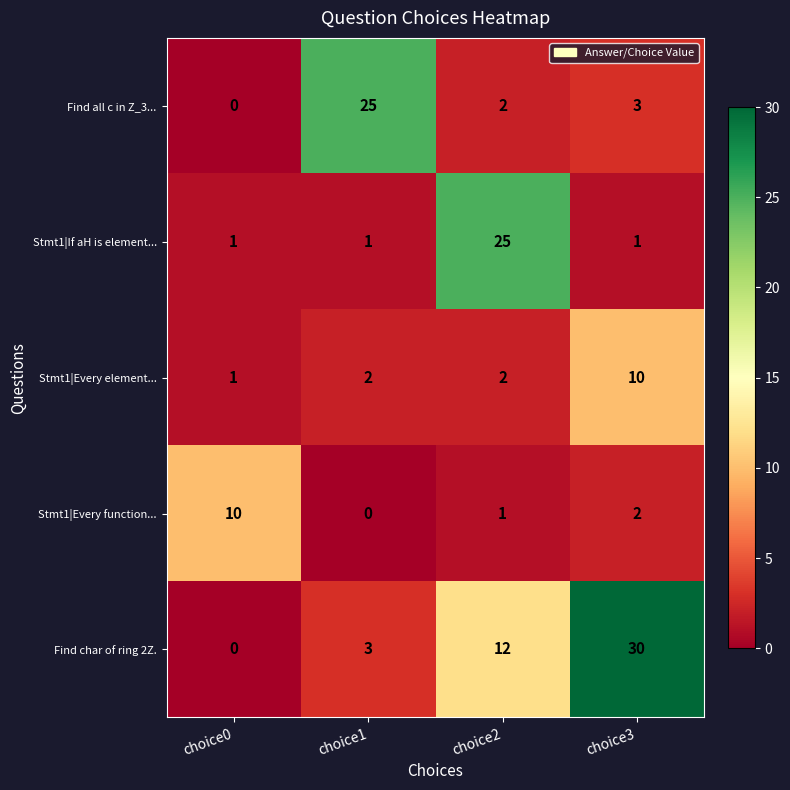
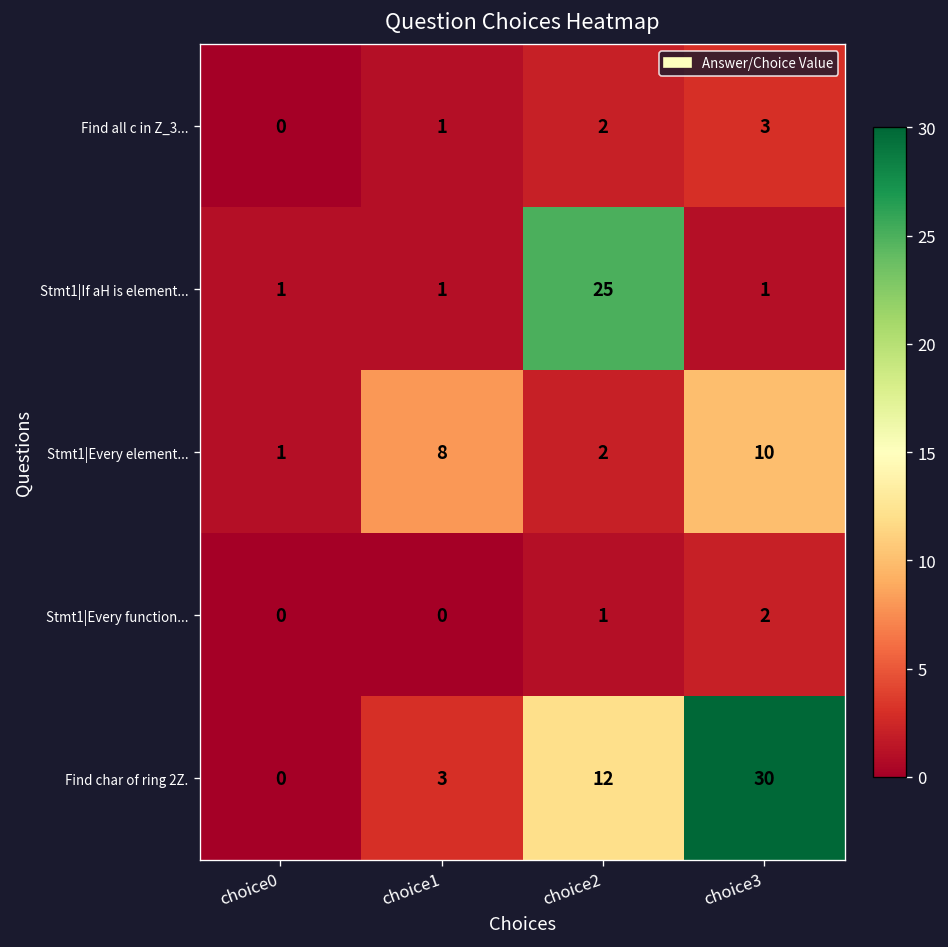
  {
    "Find all c in Z_3...": {
      "choice0": 0,
-     "choice1": 25,
+     "choice1": 1,
      "choice2": 2,
      "choice3": 3
    },
    "Stmt1|If aH is element...": {
      "choice0": 1,
      "choice1": 1,
      "choice2": 25,
      "choice3": 1
    },
    "Stmt1|Every element...": {
      "choice0": 1,
-     "choice1": 2,
+     "choice1": 8,
      "choice2": 2,
      "choice3": 10
    },
    "Stmt1|Every function...": {
-     "choice0": 10,
+     "choice0": 0,
      "choice1": 0,
      "choice2": 1,
      "choice3": 2
    },
    "Find char of ring 2Z.": {
      "choice0": 0,
      "choice1": 3,
      "choice2": 12,
      "choice3": 30
    }
  }
